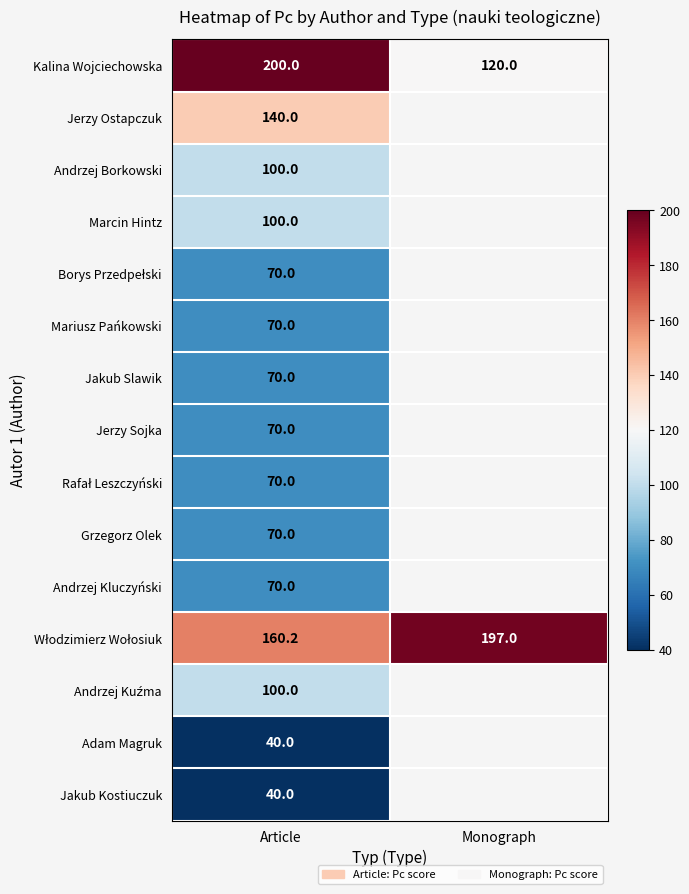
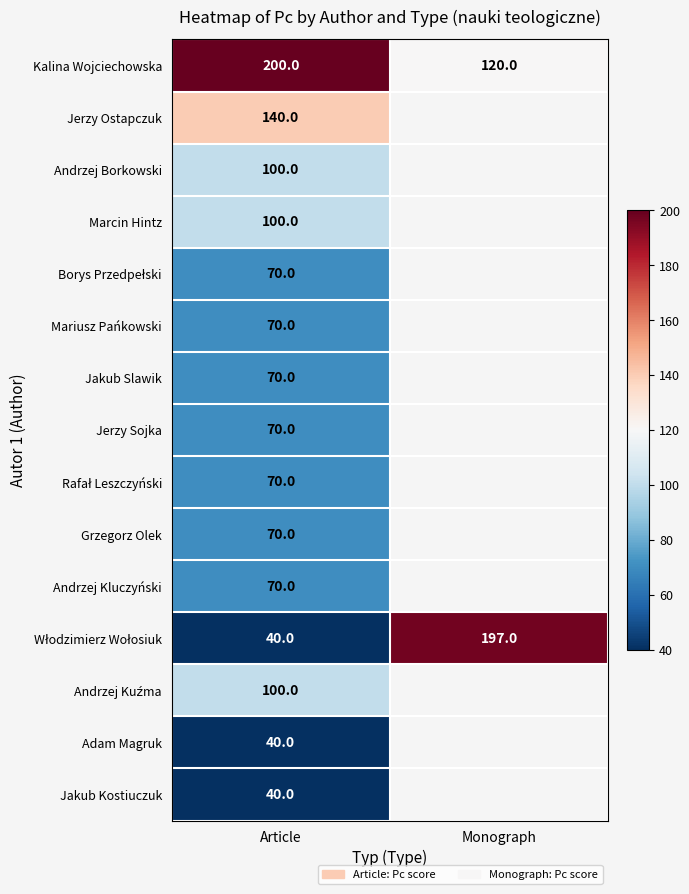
  {
    "Kalina Wojciechowska": {
      "Article": 200.0,
      "Monograph": 120.0
    },
    "Jerzy Ostapczuk": {
      "Article": 140.0
    },
    "Andrzej Borkowski": {
      "Article": 100.0
    },
    "Marcin Hintz": {
      "Article": 100.0
    },
    "Borys Przedpełski": {
      "Article": 70.0
    },
    "Mariusz Pańkowski": {
      "Article": 70.0
    },
    "Jakub Slawik": {
      "Article": 70.0
    },
    "Jerzy Sojka": {
      "Article": 70.0
    },
    "Rafał Leszczyński": {
      "Article": 70.0
    },
    "Grzegorz Olek": {
      "Article": 70.0
    },
    "Andrzej Kluczyński": {
      "Article": 70.0
    },
    "Włodzimierz Wołosiuk": {
-     "Article": 160.2,
+     "Article": 40.0,
      "Monograph": 197.0
    },
    "Andrzej Kuźma": {
      "Article": 100.0
    },
    "Adam Magruk": {
      "Article": 40.0
    },
    "Jakub Kostiuczuk": {
      "Article": 40.0
    }
  }
